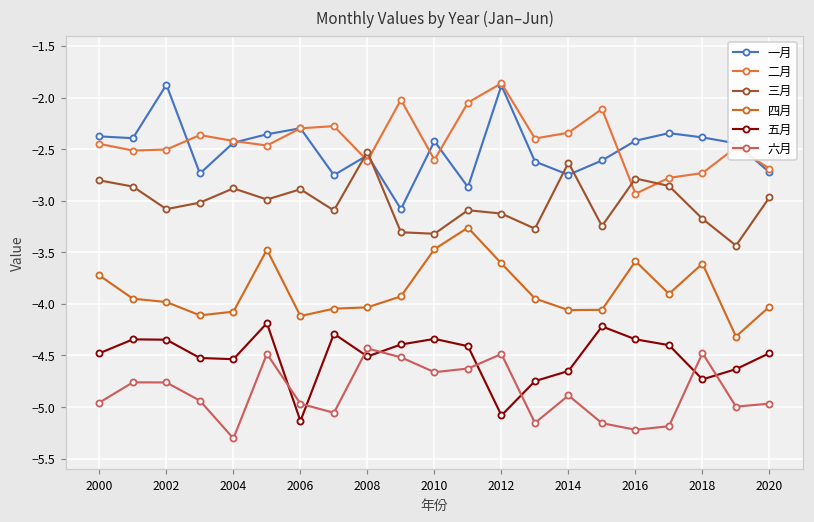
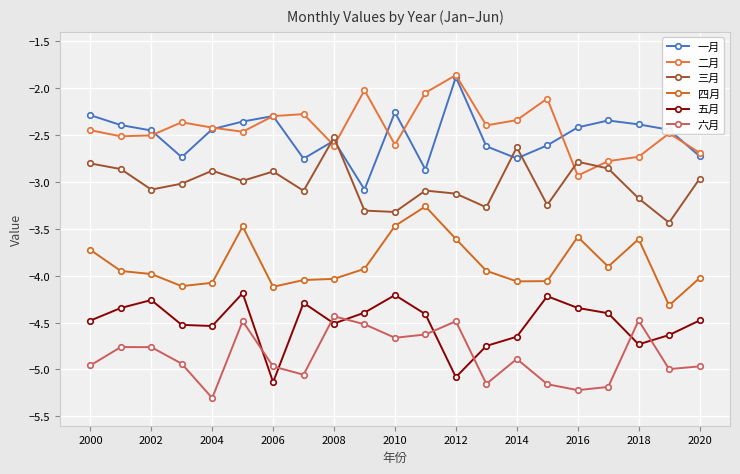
  {
    "一月": {
-     "2000": -2.4,
-     "2002": -1.9,
+     "2000": -2.3,
+     "2002": -2.5,
      "2008": -2.6,
-     "2010": -2.4,
+     "2010": -2.3,
      "2014": -2.7,
      "2016": -2.4,
      "2018": -2.4,
      "2020": -2.7
    },
    "五月": {
      "2000": -4.5,
-     "2002": -4.35,
+     "2002": -4.26,
      "2004": -4.5,
      "2006": -5.1,
      "2008": -4.5,
-     "2010": -4.3,
+     "2010": -4.2,
      "2012": -5.1,
      "2014": -4.7,
      "2016": -4.3,
      "2018": -4.7,
      "2020": -4.5
    }
  }
